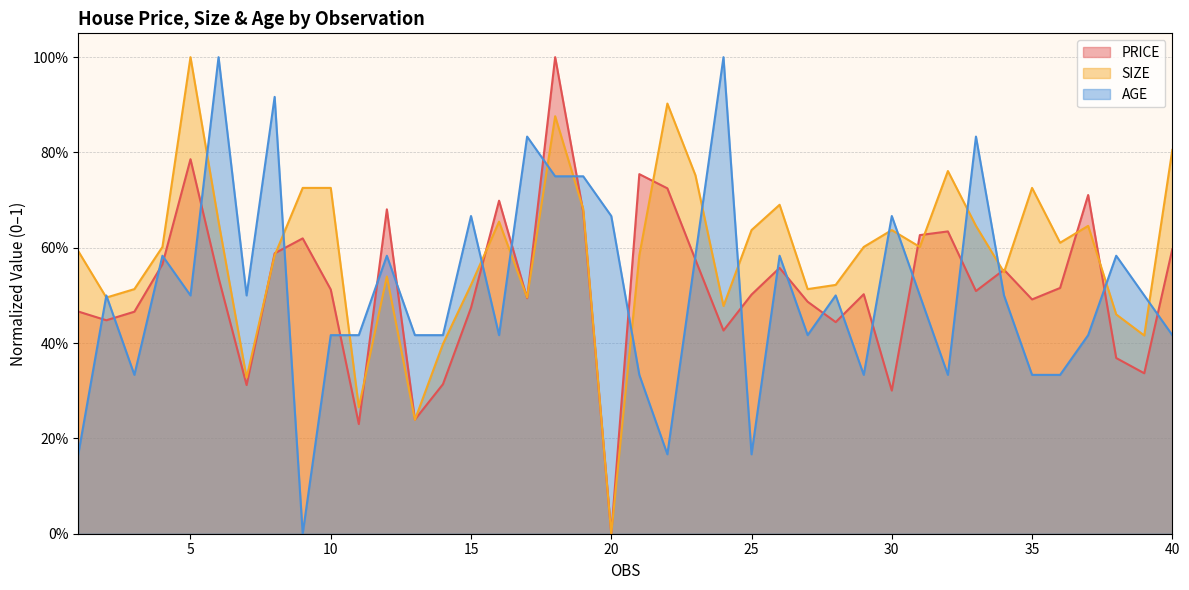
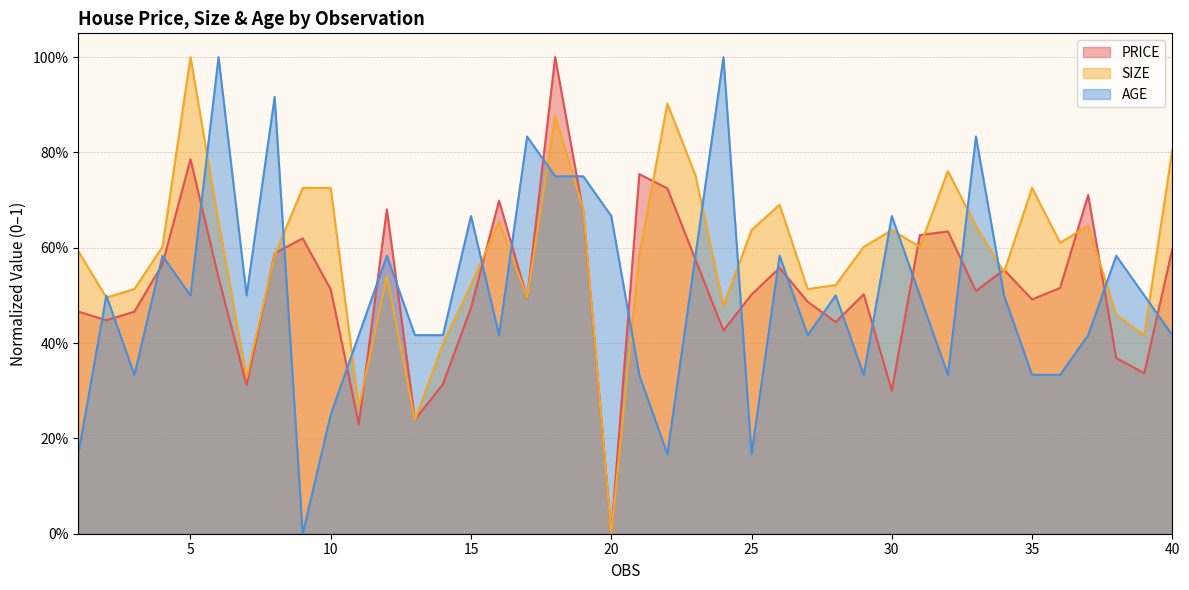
  {
    "PRICE": {
      "5": "79%",
      "10": "51%",
      "15": "47%",
      "25": "50%",
      "30": "30%",
      "35": "49%",
      "40": "60%"
    },
    "SIZE": {
      "5": "100%",
      "10": "73%",
      "15": "52%",
      "25": "64%",
      "30": "64%",
      "35": "73%",
      "40": "81%"
    },
    "AGE": {
      "5": "50%",
-     "10": "42%",
+     "10": "25%",
      "15": "67%",
      "20": "67%",
      "25": "17%",
      "30": "67%",
      "35": "33%",
      "40": "42%"
    }
  }
